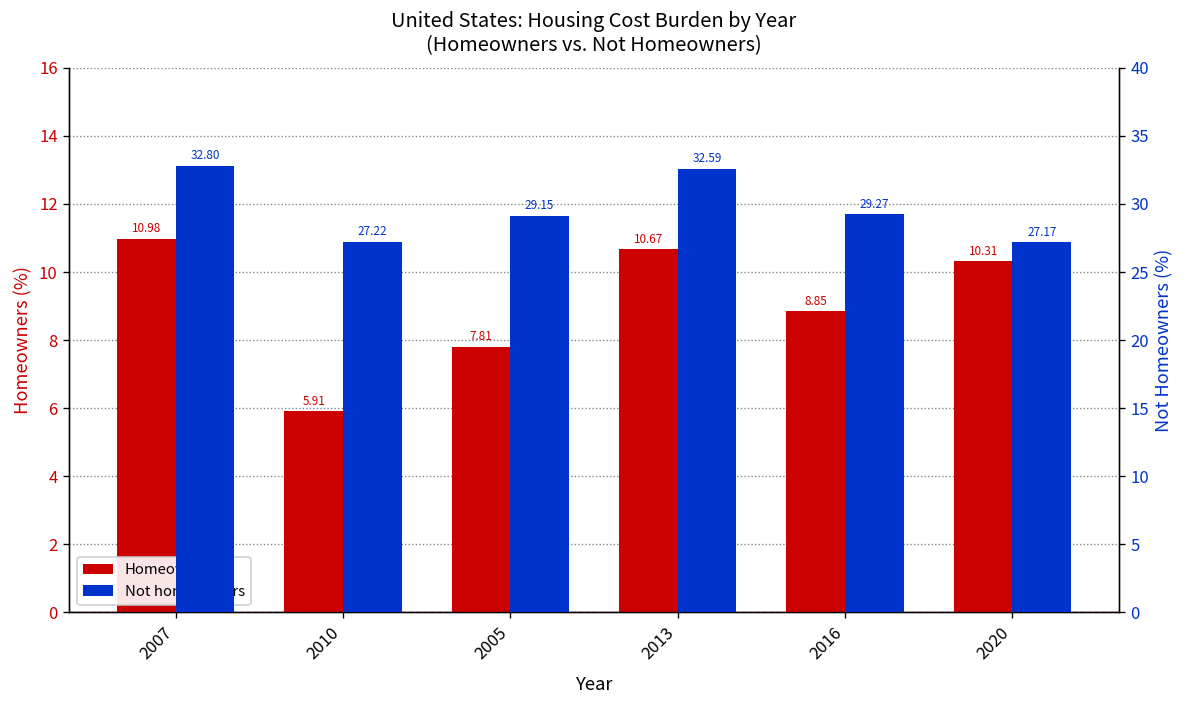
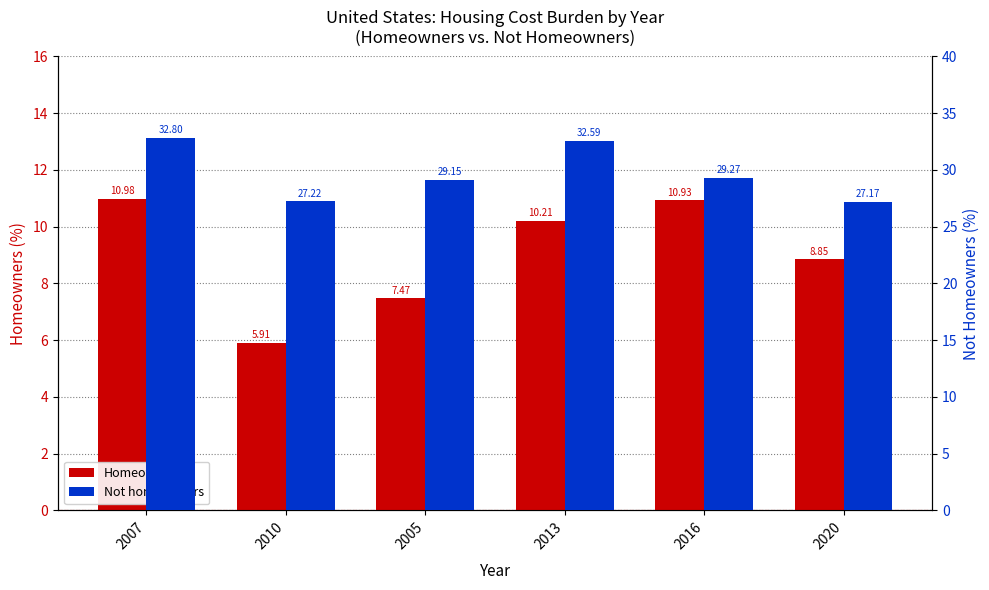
  {
    "Homeowners": {
      "2007": 10.98,
      "2010": 5.91,
-     "2005": 7.81,
-     "2013": 10.67,
-     "2016": 8.85,
-     "2020": 10.31
+     "2005": 7.47,
+     "2013": 10.21,
+     "2016": 10.93,
+     "2020": 8.85
    },
    "Not homeowners": {
      "2007": 32.80,
      "2010": 27.22,
      "2005": 29.15,
      "2013": 32.59,
      "2016": 29.27,
      "2020": 27.17
    }
  }
